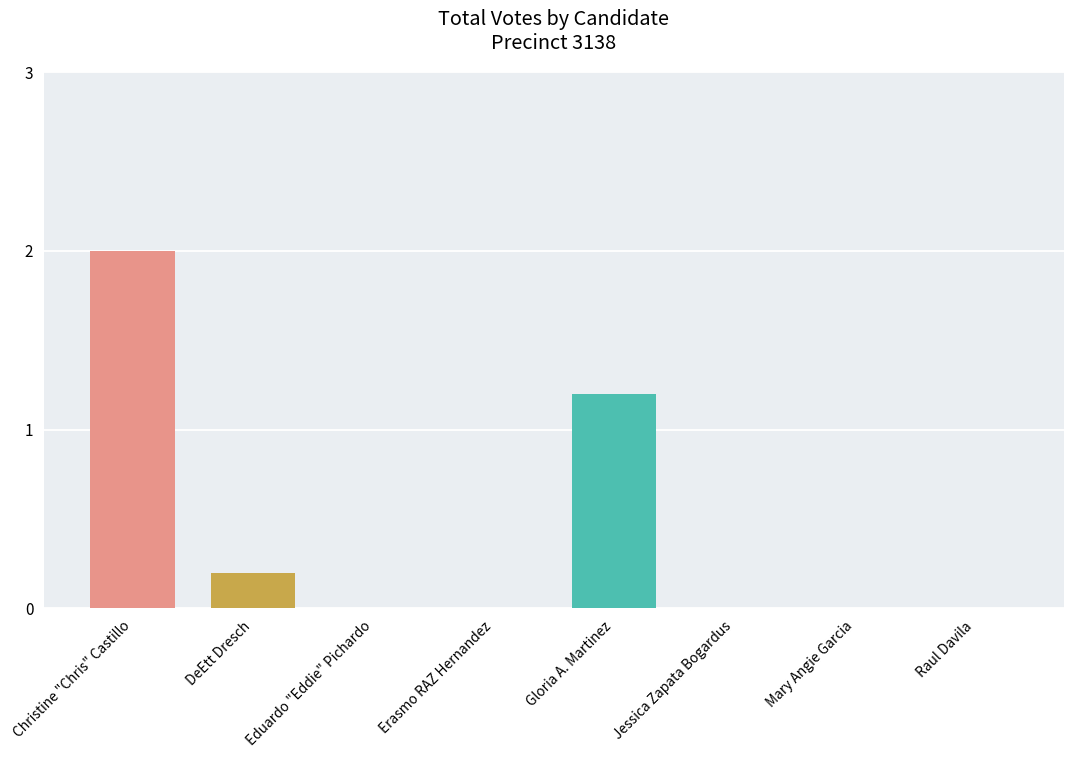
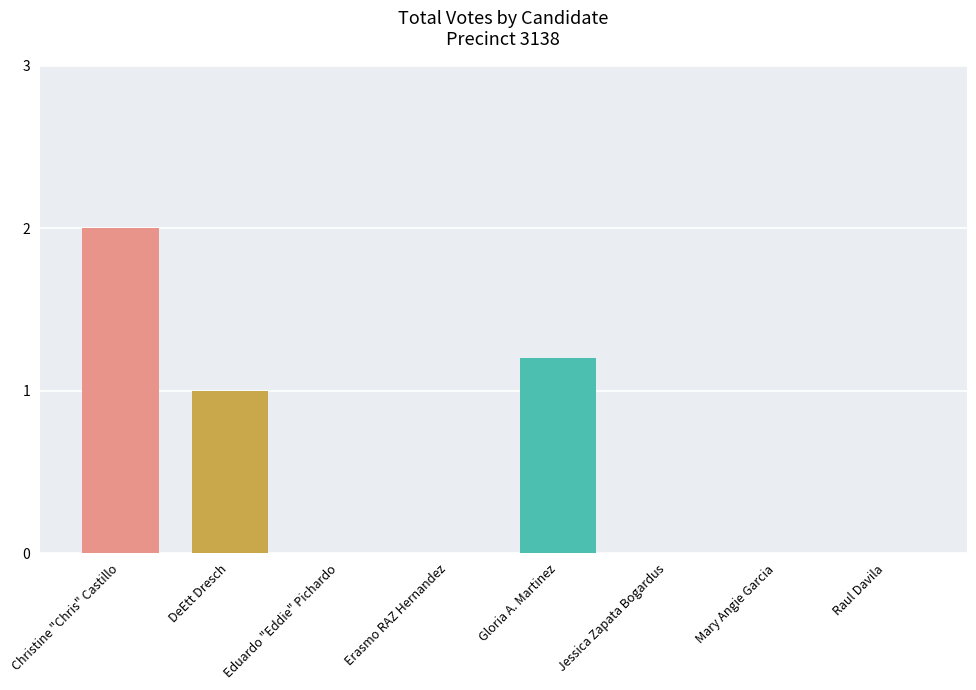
  {
    "Christine \"Chris\" Castillo": 2.0,
-   "DeEtt Dresch": 0.2,
+   "DeEtt Dresch": 1.0,
    "Eduardo \"Eddie\" Pichardo": 0.0,
    "Erasmo RAZ Hernandez": 0.0,
    "Gloria A. Martinez": 1.2,
    "Jessica Zapata Bogardus": 0.0,
    "Mary Angie Garcia": 0.0,
    "Raul Davila": 0.0
  }
